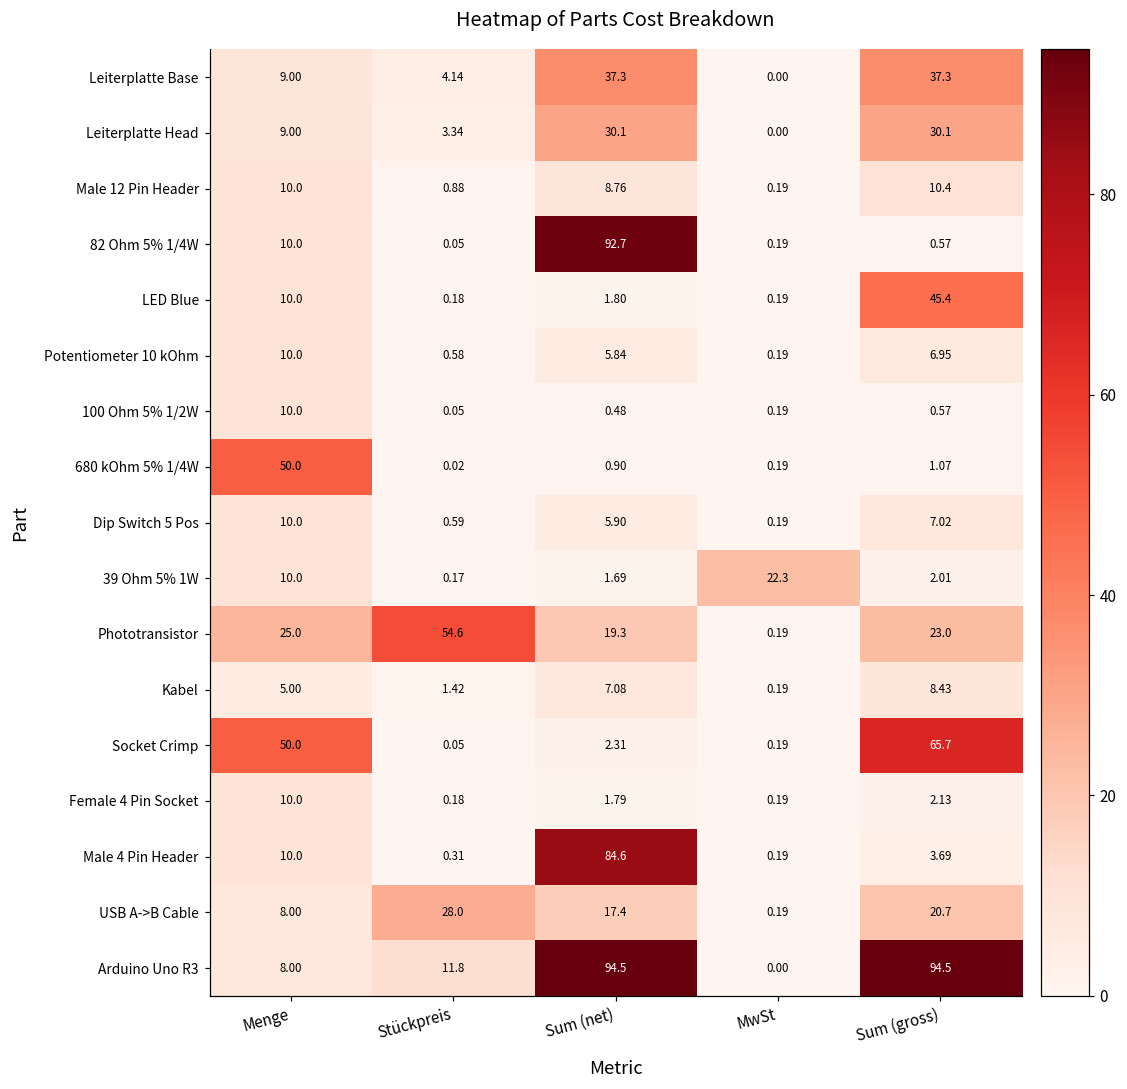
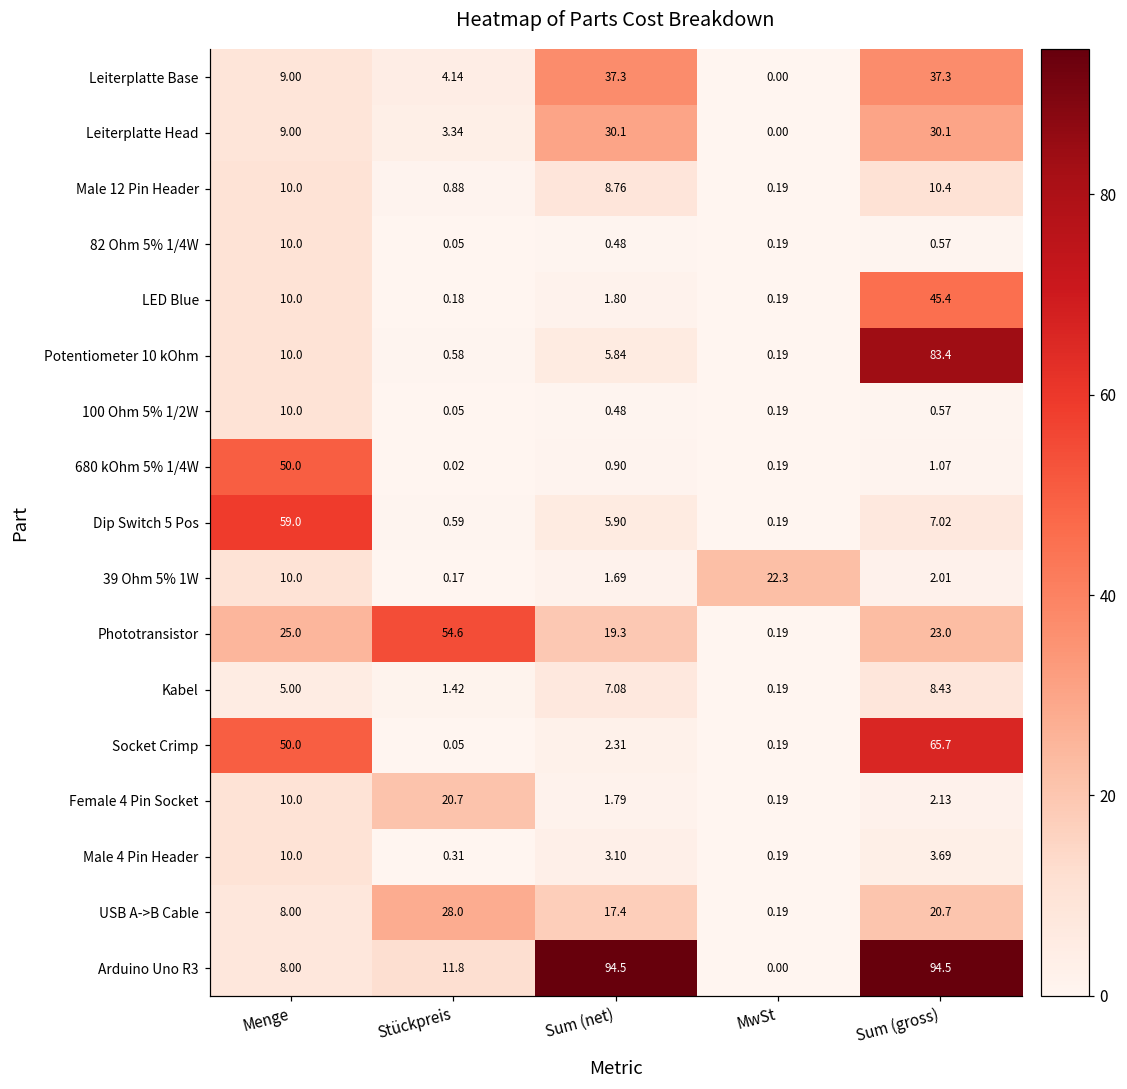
  {
    "Leiterplatte Base": {
      "Menge": 9.00,
      "Stückpreis": 4.14,
      "Sum (net)": 37.3,
      "MwSt": 0.00,
      "Sum (gross)": 37.3
    },
    "Leiterplatte Head": {
      "Menge": 9.00,
      "Stückpreis": 3.34,
      "Sum (net)": 30.1,
      "MwSt": 0.00,
      "Sum (gross)": 30.1
    },
    "Male 12 Pin Header": {
      "Menge": 10.0,
      "Stückpreis": 0.88,
      "Sum (net)": 8.76,
      "MwSt": 0.19,
      "Sum (gross)": 10.4
    },
    "82 Ohm 5% 1/4W": {
      "Menge": 10.0,
      "Stückpreis": 0.05,
-     "Sum (net)": 92.7,
+     "Sum (net)": 0.48,
      "MwSt": 0.19,
      "Sum (gross)": 0.57
    },
    "LED Blue": {
      "Menge": 10.0,
      "Stückpreis": 0.18,
      "Sum (net)": 1.80,
      "MwSt": 0.19,
      "Sum (gross)": 45.4
    },
    "Potentiometer 10 kOhm": {
      "Menge": 10.0,
      "Stückpreis": 0.58,
      "Sum (net)": 5.84,
      "MwSt": 0.19,
-     "Sum (gross)": 6.95
+     "Sum (gross)": 83.4
    },
    "100 Ohm 5% 1/2W": {
      "Menge": 10.0,
      "Stückpreis": 0.05,
      "Sum (net)": 0.48,
      "MwSt": 0.19,
      "Sum (gross)": 0.57
    },
    "680 kOhm 5% 1/4W": {
      "Menge": 50.0,
      "Stückpreis": 0.02,
      "Sum (net)": 0.90,
      "MwSt": 0.19,
      "Sum (gross)": 1.07
    },
    "Dip Switch 5 Pos": {
-     "Menge": 10.0,
+     "Menge": 59.0,
      "Stückpreis": 0.59,
      "Sum (net)": 5.90,
      "MwSt": 0.19,
      "Sum (gross)": 7.02
    },
    "39 Ohm 5% 1W": {
      "Menge": 10.0,
      "Stückpreis": 0.17,
      "Sum (net)": 1.69,
      "MwSt": 22.3,
      "Sum (gross)": 2.01
    },
    "Phototransistor": {
      "Menge": 25.0,
      "Stückpreis": 54.6,
      "Sum (net)": 19.3,
      "MwSt": 0.19,
      "Sum (gross)": 23.0
    },
    "Kabel": {
      "Menge": 5.00,
      "Stückpreis": 1.42,
      "Sum (net)": 7.08,
      "MwSt": 0.19,
      "Sum (gross)": 8.43
    },
    "Socket Crimp": {
      "Menge": 50.0,
      "Stückpreis": 0.05,
      "Sum (net)": 2.31,
      "MwSt": 0.19,
      "Sum (gross)": 65.7
    },
    "Female 4 Pin Socket": {
      "Menge": 10.0,
-     "Stückpreis": 0.18,
+     "Stückpreis": 20.7,
      "Sum (net)": 1.79,
      "MwSt": 0.19,
      "Sum (gross)": 2.13
    },
    "Male 4 Pin Header": {
      "Menge": 10.0,
      "Stückpreis": 0.31,
-     "Sum (net)": 84.6,
+     "Sum (net)": 3.10,
      "MwSt": 0.19,
      "Sum (gross)": 3.69
    },
    "USB A->B Cable": {
      "Menge": 8.00,
      "Stückpreis": 28.0,
      "Sum (net)": 17.4,
      "MwSt": 0.19,
      "Sum (gross)": 20.7
    },
    "Arduino Uno R3": {
      "Menge": 8.00,
      "Stückpreis": 11.8,
      "Sum (net)": 94.5,
      "MwSt": 0.00,
      "Sum (gross)": 94.5
    }
  }
